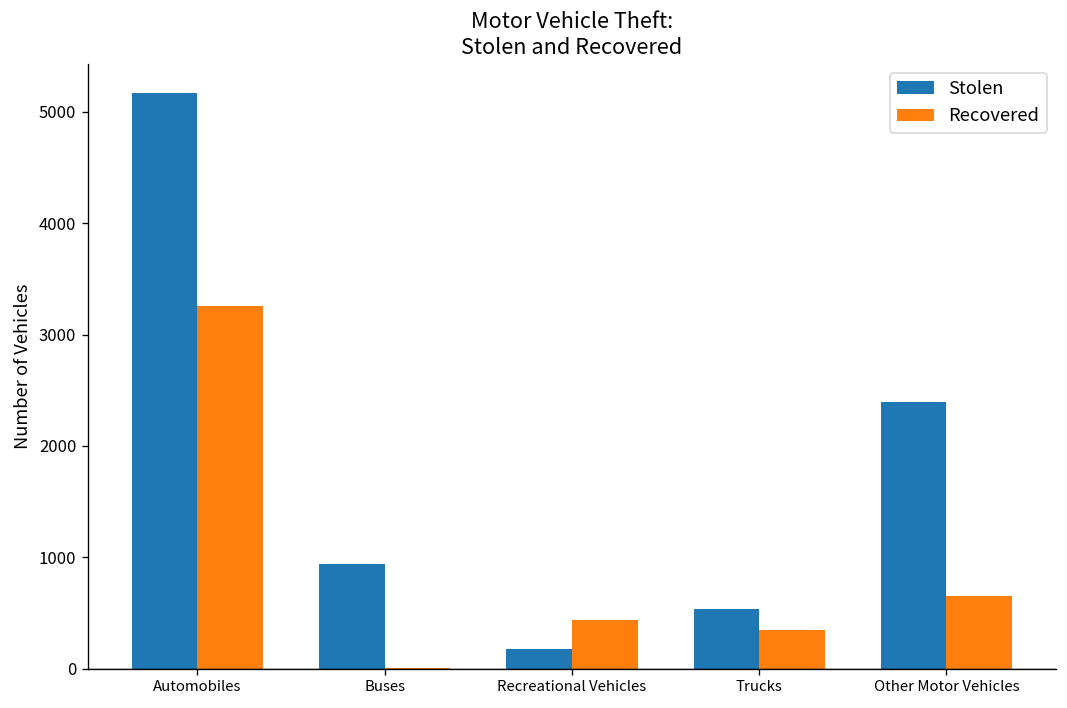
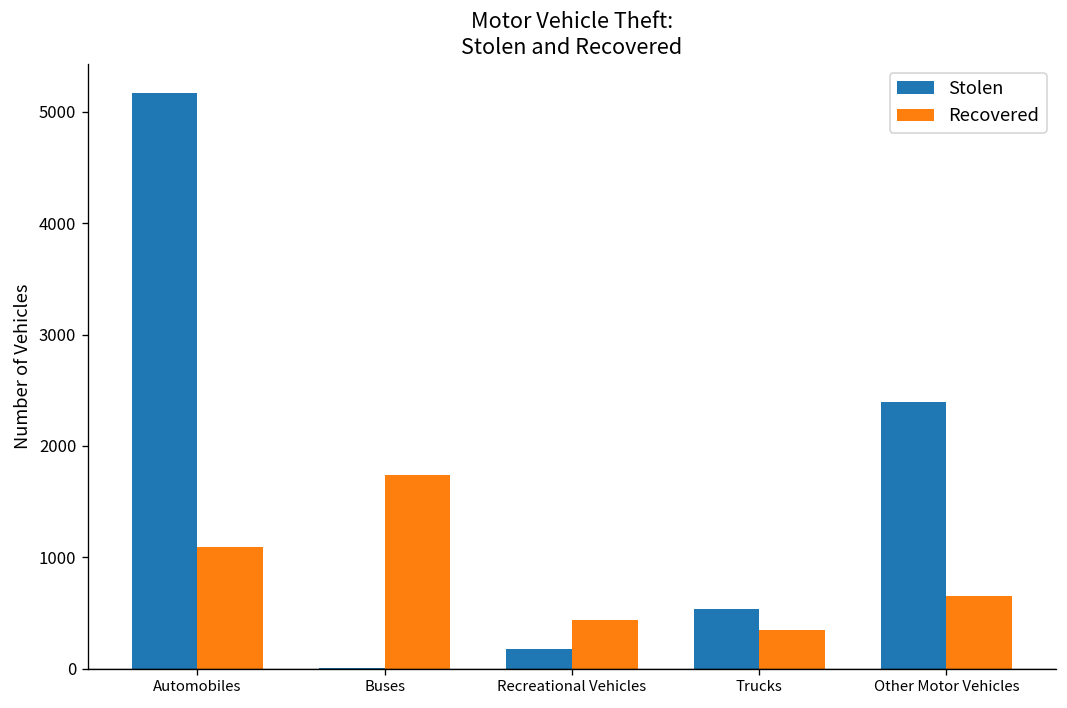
  {
    "Stolen": {
      "Automobiles": 5200,
-     "Buses": 900,
+     "Buses": 0,
      "Recreational Vehicles": 200,
      "Trucks": 500,
      "Other Motor Vehicles": 2400
    },
    "Recovered": {
-     "Automobiles": 3300,
-     "Buses": 0,
+     "Automobiles": 1100,
+     "Buses": 1700,
      "Recreational Vehicles": 400,
      "Trucks": 300,
      "Other Motor Vehicles": 700
    }
  }
